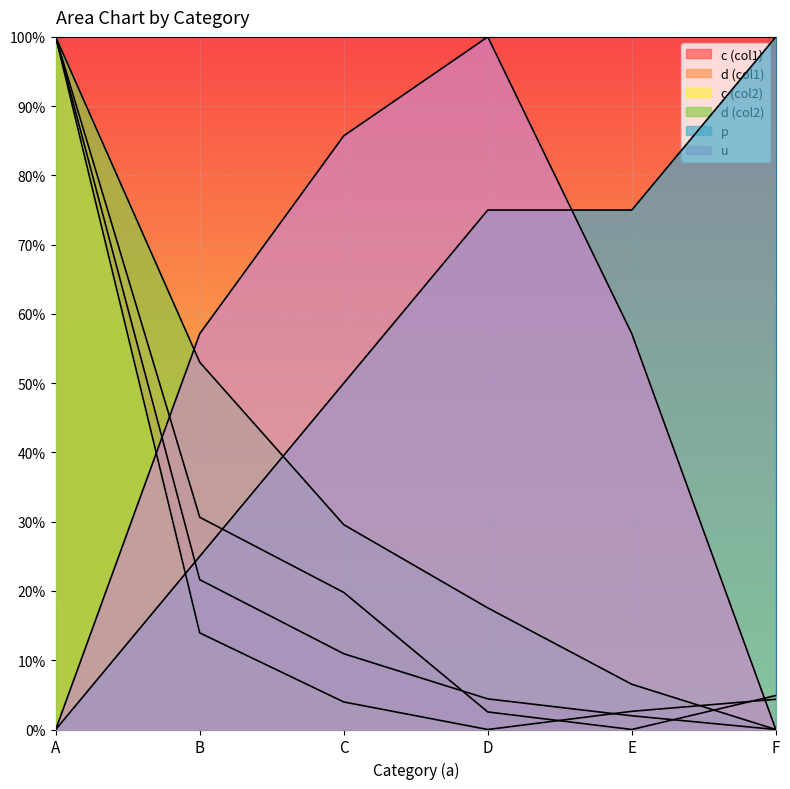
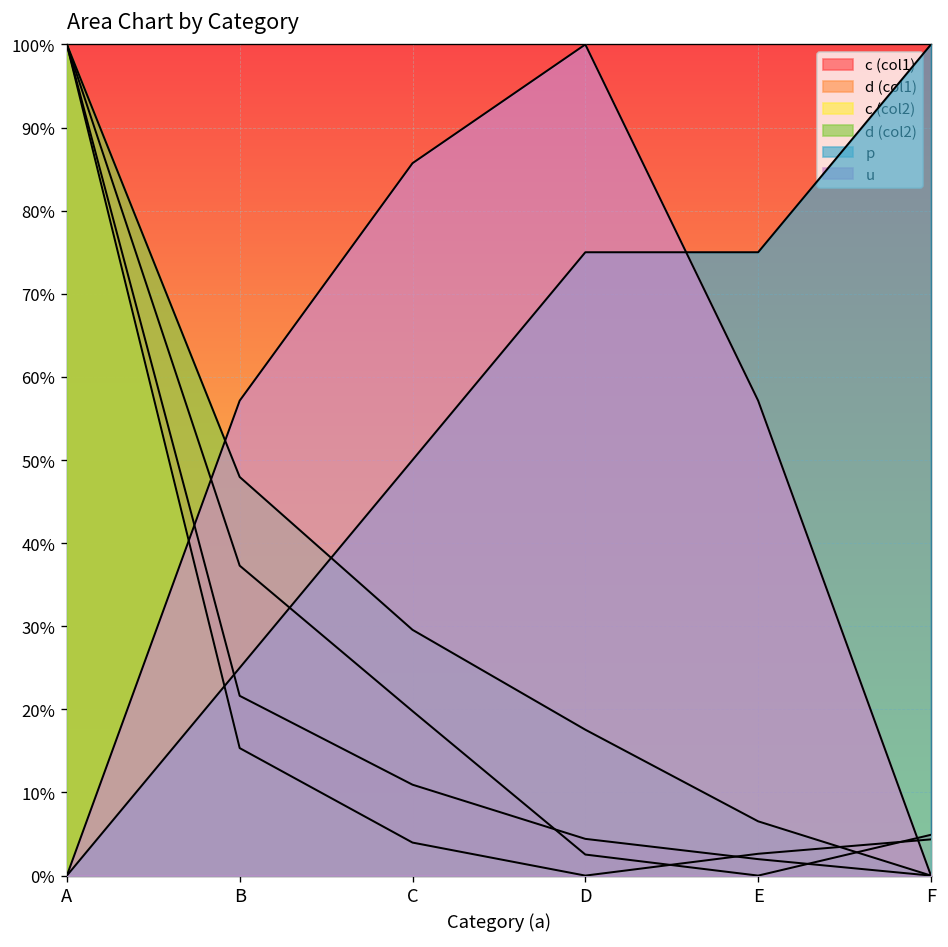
  {
    "c (col1)": {
      "B": "22%",
      "C": "11%",
      "D": "4%",
      "E": "2%"
    },
    "d (col1)": {
-     "B": "31%",
+     "B": "37%",
      "C": "20%",
      "D": "3%",
      "E": "0%",
      "F": "5%"
    },
    "c (col2)": {
-     "B": "14%",
+     "B": "15%",
      "C": "4%",
      "D": "0%",
      "E": "3%",
      "F": "4%"
    },
    "d (col2)": {
-     "B": "53%",
+     "B": "48%",
      "C": "30%",
      "D": "18%",
      "E": "7%"
    },
    "p": {
      "B": "25%",
      "C": "50%",
      "D": "75%",
      "E": "75%",
      "F": "100%"
    },
    "u": {
      "B": "57%",
      "C": "86%",
      "D": "100%",
      "E": "57%"
    }
  }
